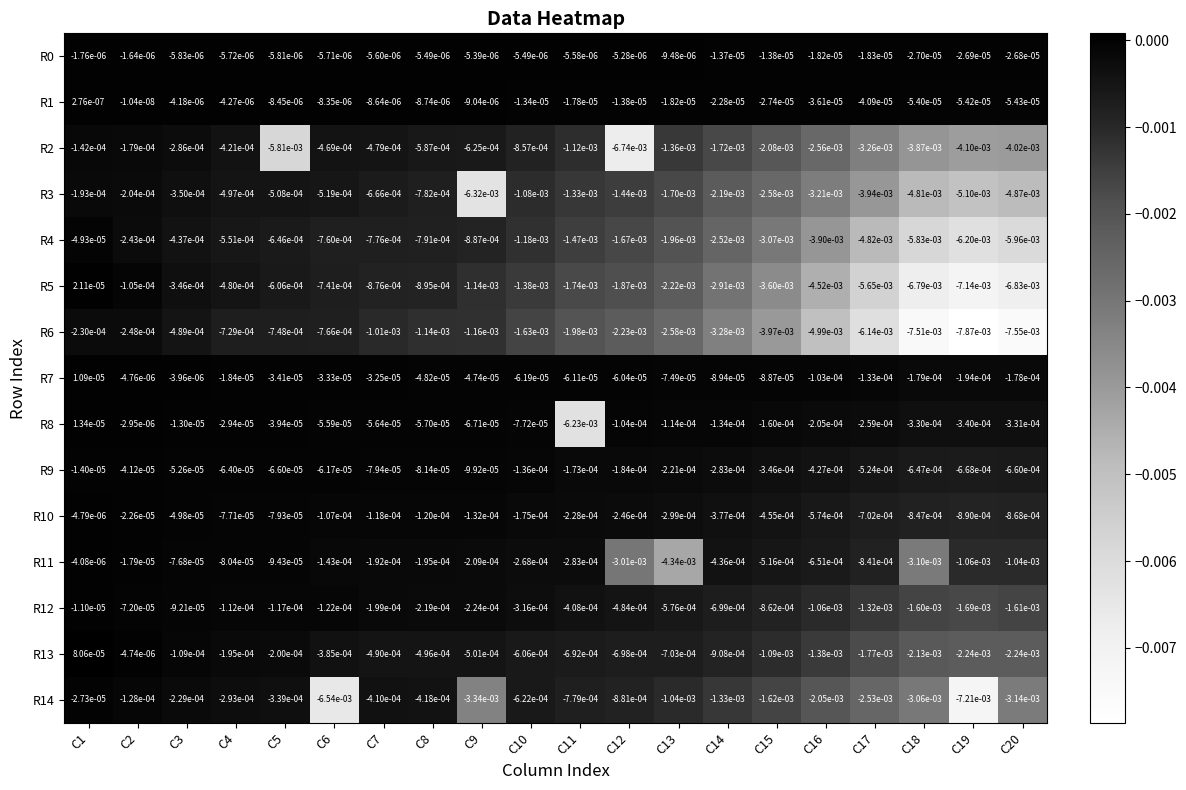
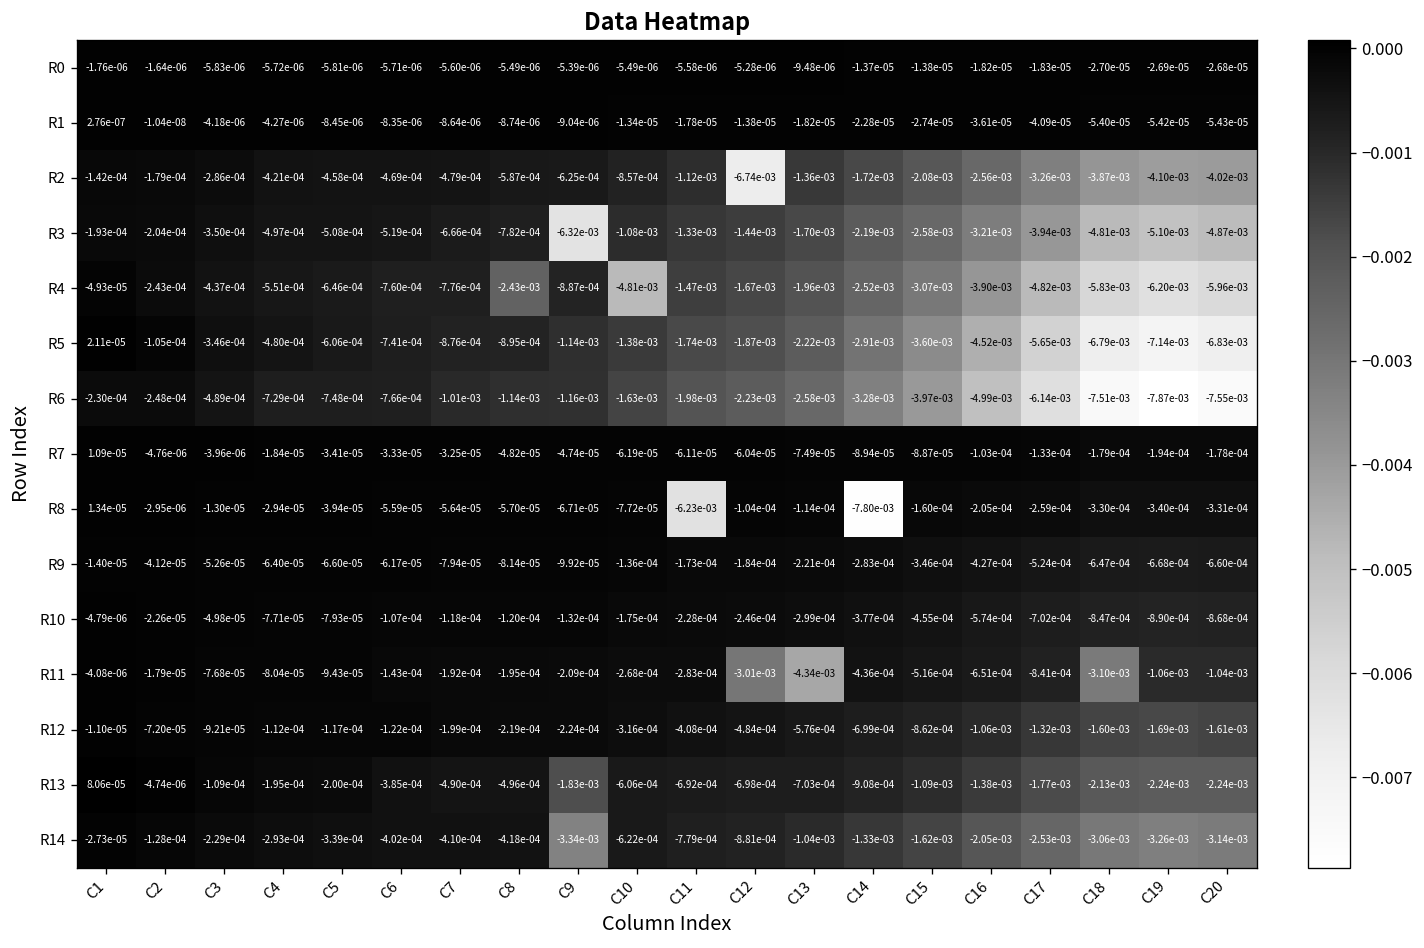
  {
    "R2": {
      "C1": "-1.42e-04",
      "C2": "-1.79e-04",
      "C3": "-2.86e-04",
      "C4": "-4.21e-04",
-     "C5": "-5.81e-03",
+     "C5": "-4.58e-04",
      "C6": "-4.69e-04",
      "C7": "-4.79e-04",
      "C8": "-5.87e-04",
      "C9": "-6.25e-04",
      "C10": "-8.57e-04",
      "C11": "-1.12e-03",
      "C12": "-6.74e-03",
      "C13": "-1.36e-03",
      "C14": "-1.72e-03",
      "C15": "-2.08e-03",
      "C16": "-2.56e-03",
      "C17": "-3.26e-03",
      "C18": "-3.87e-03",
      "C19": "-4.10e-03",
      "C20": "-4.02e-03"
    },
    "R4": {
      "C1": "-4.93e-05",
      "C2": "-2.43e-04",
      "C3": "-4.37e-04",
      "C4": "-5.51e-04",
      "C5": "-6.46e-04",
      "C6": "-7.60e-04",
      "C7": "-7.76e-04",
-     "C8": "-7.91e-04",
+     "C8": "-2.43e-03",
      "C9": "-8.87e-04",
-     "C10": "-1.18e-03",
+     "C10": "-4.81e-03",
      "C11": "-1.47e-03",
      "C12": "-1.67e-03",
      "C13": "-1.96e-03",
      "C14": "-2.52e-03",
      "C15": "-3.07e-03",
      "C16": "-3.90e-03",
      "C17": "-4.82e-03",
      "C18": "-5.83e-03",
      "C19": "-6.20e-03",
      "C20": "-5.96e-03"
    },
    "R8": {
      "C1": "1.34e-05",
      "C2": "-2.95e-06",
      "C3": "-1.30e-05",
      "C4": "-2.94e-05",
      "C5": "-3.94e-05",
      "C6": "-5.59e-05",
      "C7": "-5.64e-05",
      "C8": "-5.70e-05",
      "C9": "-6.71e-05",
      "C10": "-7.72e-05",
      "C11": "-6.23e-03",
      "C12": "-1.04e-04",
      "C13": "-1.14e-04",
-     "C14": "-1.34e-04",
+     "C14": "-7.80e-03",
      "C15": "-1.60e-04",
      "C16": "-2.05e-04",
      "C17": "-2.59e-04",
      "C18": "-3.30e-04",
      "C19": "-3.40e-04",
      "C20": "-3.31e-04"
    },
    "R13": {
      "C1": "8.06e-05",
      "C2": "-4.74e-06",
      "C3": "-1.09e-04",
      "C4": "-1.95e-04",
      "C5": "-2.00e-04",
      "C6": "-3.85e-04",
      "C7": "-4.90e-04",
      "C8": "-4.96e-04",
-     "C9": "-5.01e-04",
+     "C9": "-1.83e-03",
      "C10": "-6.06e-04",
      "C11": "-6.92e-04",
      "C12": "-6.98e-04",
      "C13": "-7.03e-04",
      "C14": "-9.08e-04",
      "C15": "-1.09e-03",
      "C16": "-1.38e-03",
      "C17": "-1.77e-03",
      "C18": "-2.13e-03",
      "C19": "-2.24e-03",
      "C20": "-2.24e-03"
    },
    "R14": {
      "C1": "-2.73e-05",
      "C2": "-1.28e-04",
      "C3": "-2.29e-04",
      "C4": "-2.93e-04",
      "C5": "-3.39e-04",
-     "C6": "-6.54e-03",
+     "C6": "-4.02e-04",
      "C7": "-4.10e-04",
      "C8": "-4.18e-04",
      "C9": "-3.34e-03",
      "C10": "-6.22e-04",
      "C11": "-7.79e-04",
      "C12": "-8.81e-04",
      "C13": "-1.04e-03",
      "C14": "-1.33e-03",
      "C15": "-1.62e-03",
      "C16": "-2.05e-03",
      "C17": "-2.53e-03",
      "C18": "-3.06e-03",
-     "C19": "-7.21e-03",
+     "C19": "-3.26e-03",
      "C20": "-3.14e-03"
    }
  }
